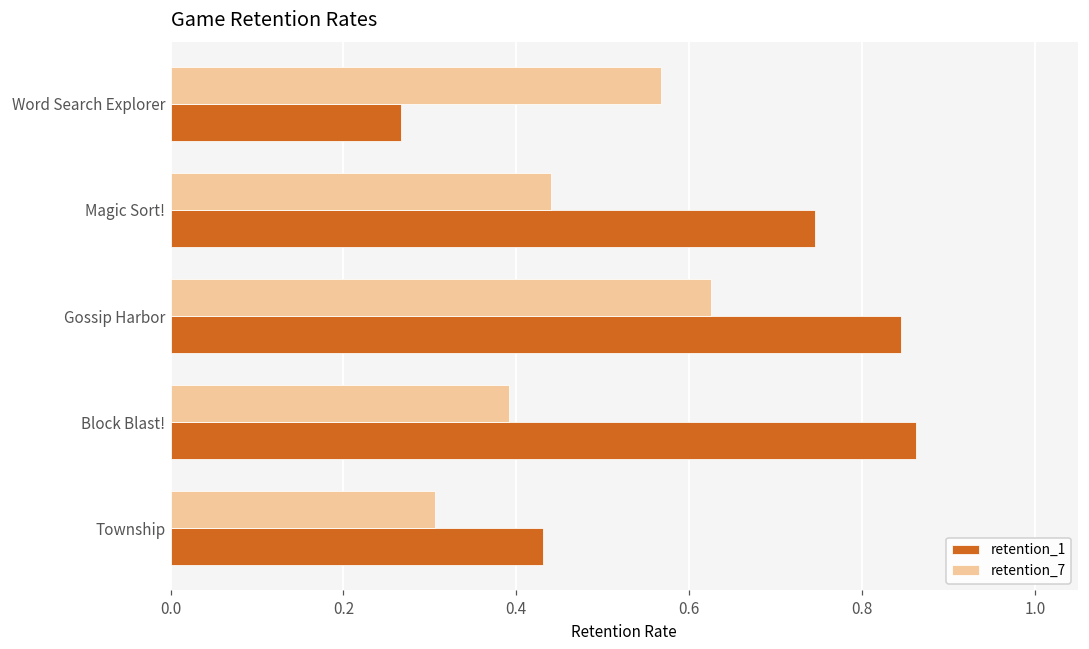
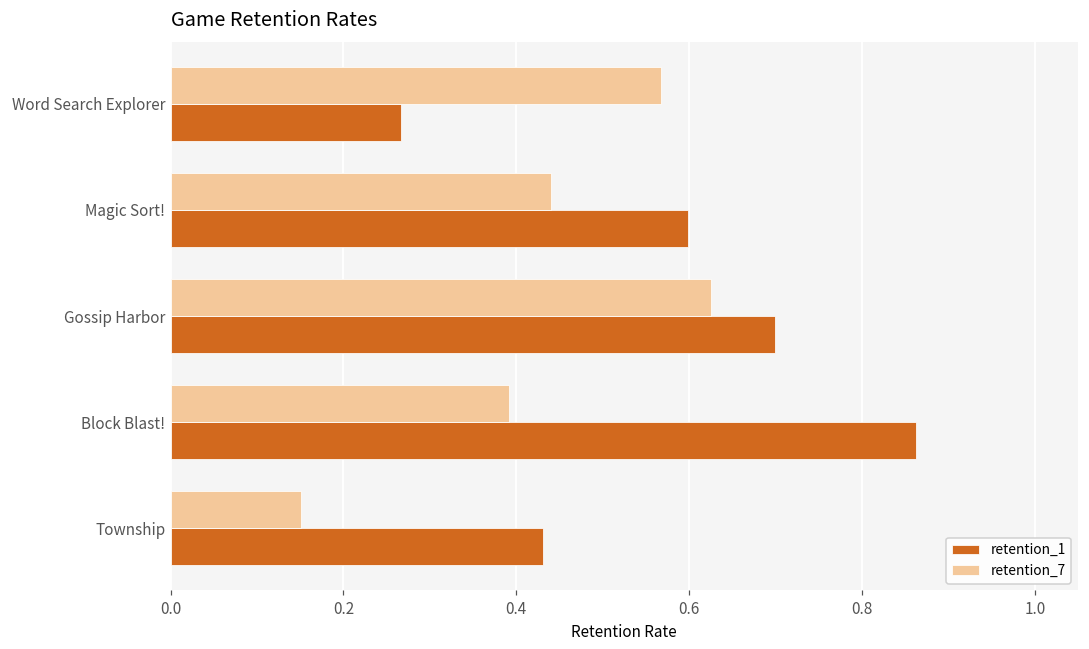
  {
    "retention_1": {
      "Word Search Explorer": 0.27,
-     "Magic Sort!": 0.75,
-     "Gossip Harbor": 0.85,
+     "Magic Sort!": 0.60,
+     "Gossip Harbor": 0.70,
      "Block Blast!": 0.86,
      "Township": 0.43
    },
    "retention_7": {
      "Word Search Explorer": 0.57,
      "Magic Sort!": 0.44,
      "Gossip Harbor": 0.63,
      "Block Blast!": 0.39,
-     "Township": 0.31
+     "Township": 0.15
    }
  }
